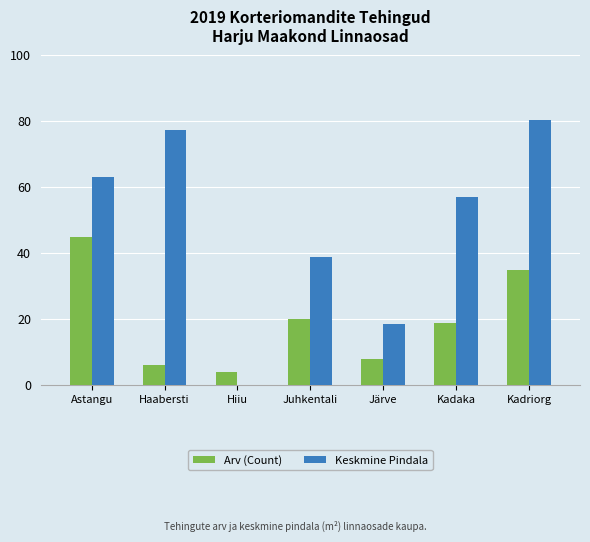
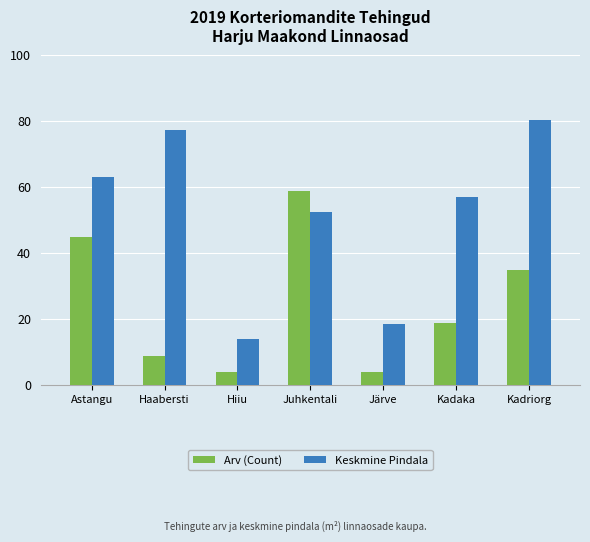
  {
    "Arv (Count)": {
      "Astangu": 45,
-     "Haabersti": 6,
+     "Haabersti": 9,
      "Hiiu": 4,
-     "Juhkentali": 20,
-     "Järve": 8,
+     "Juhkentali": 59,
+     "Järve": 4,
      "Kadaka": 19,
      "Kadriorg": 35
    },
    "Keskmine Pindala": {
      "Astangu": 63,
      "Haabersti": 78,
-     "Hiiu": 0,
-     "Juhkentali": 39,
+     "Hiiu": 14,
+     "Juhkentali": 53,
      "Järve": 19,
      "Kadaka": 57,
      "Kadriorg": 80
    }
  }
